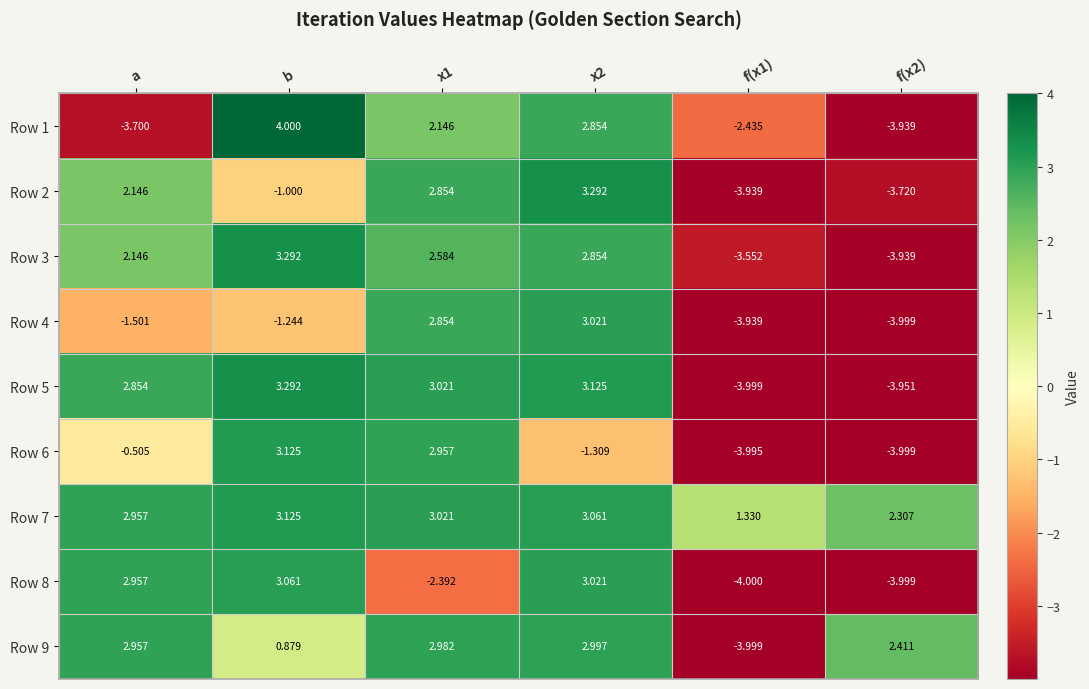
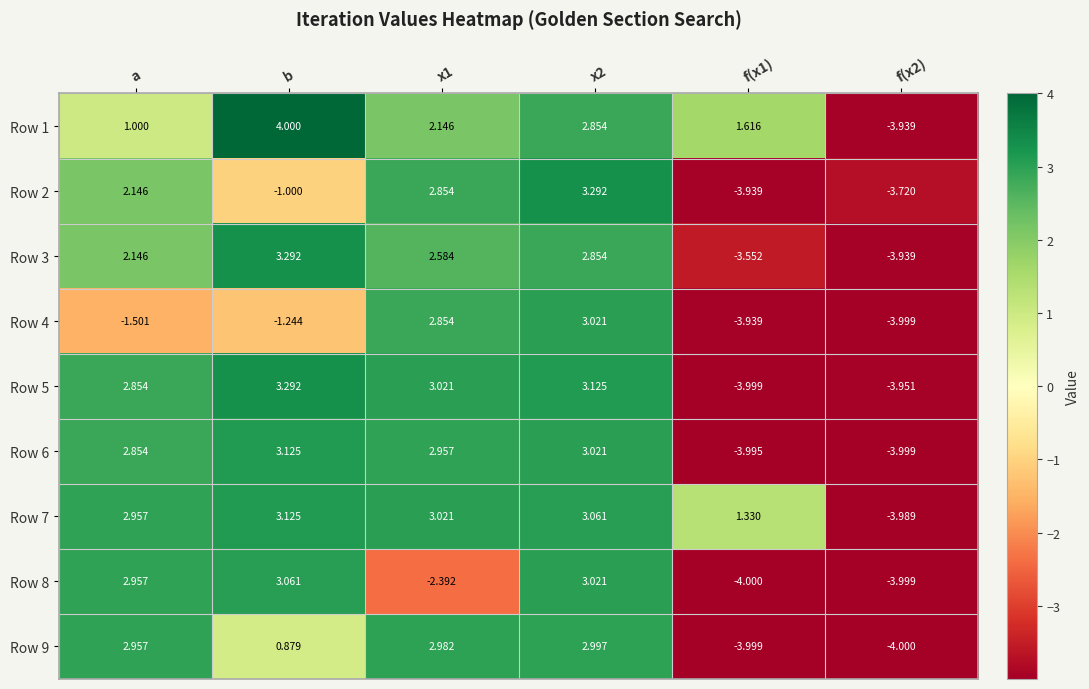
  {
    "Row 1": {
-     "a": -3.700,
+     "a": 1.000,
      "b": 4.000,
      "x1": 2.146,
      "x2": 2.854,
-     "f(x1)": -2.435,
+     "f(x1)": 1.616,
      "f(x2)": -3.939
    },
    "Row 2": {
      "a": 2.146,
      "b": -1.000,
      "x1": 2.854,
      "x2": 3.292,
      "f(x1)": -3.939,
      "f(x2)": -3.720
    },
    "Row 3": {
      "a": 2.146,
      "b": 3.292,
      "x1": 2.584,
      "x2": 2.854,
      "f(x1)": -3.552,
      "f(x2)": -3.939
    },
    "Row 4": {
      "a": -1.501,
      "b": -1.244,
      "x1": 2.854,
      "x2": 3.021,
      "f(x1)": -3.939,
      "f(x2)": -3.999
    },
    "Row 5": {
      "a": 2.854,
      "b": 3.292,
      "x1": 3.021,
      "x2": 3.125,
      "f(x1)": -3.999,
      "f(x2)": -3.951
    },
    "Row 6": {
-     "a": -0.505,
+     "a": 2.854,
      "b": 3.125,
      "x1": 2.957,
-     "x2": -1.309,
+     "x2": 3.021,
      "f(x1)": -3.995,
      "f(x2)": -3.999
    },
    "Row 7": {
      "a": 2.957,
      "b": 3.125,
      "x1": 3.021,
      "x2": 3.061,
      "f(x1)": 1.330,
-     "f(x2)": 2.307
+     "f(x2)": -3.989
    },
    "Row 8": {
      "a": 2.957,
      "b": 3.061,
      "x1": -2.392,
      "x2": 3.021,
      "f(x1)": -4.000,
      "f(x2)": -3.999
    },
    "Row 9": {
      "a": 2.957,
      "b": 0.879,
      "x1": 2.982,
      "x2": 2.997,
      "f(x1)": -3.999,
-     "f(x2)": 2.411
+     "f(x2)": -4.000
    }
  }
